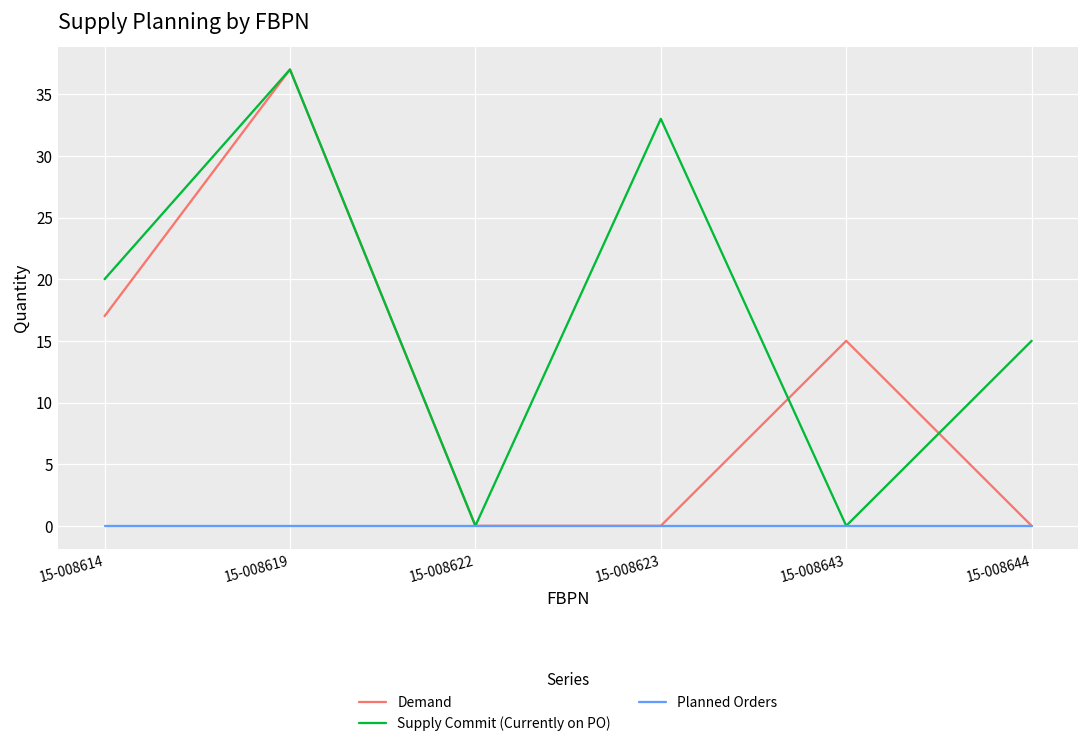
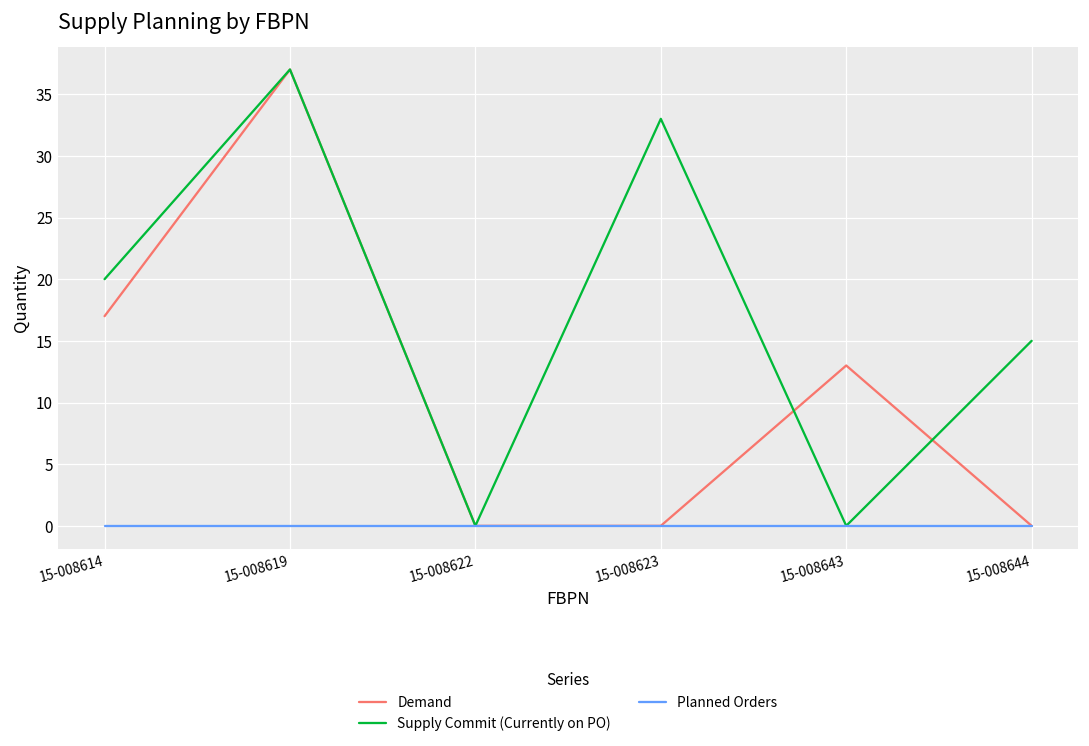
  {
    "Demand": {
      "15-008614": 17,
-     "15-008643": 15
+     "15-008643": 13
    },
    "Supply Commit (Currently on PO)": {
      "15-008614": 20,
      "15-008623": 33,
      "15-008644": 15
    },
    "Planned Orders": {
      "15-008614": 0,
      "15-008619": 0
    }
  }
